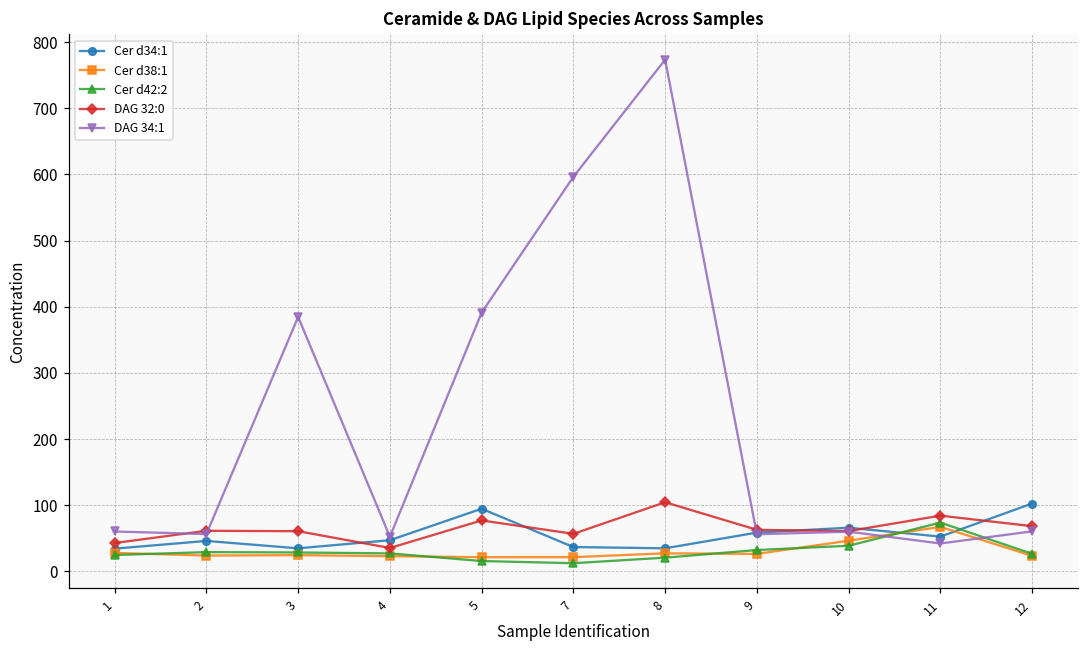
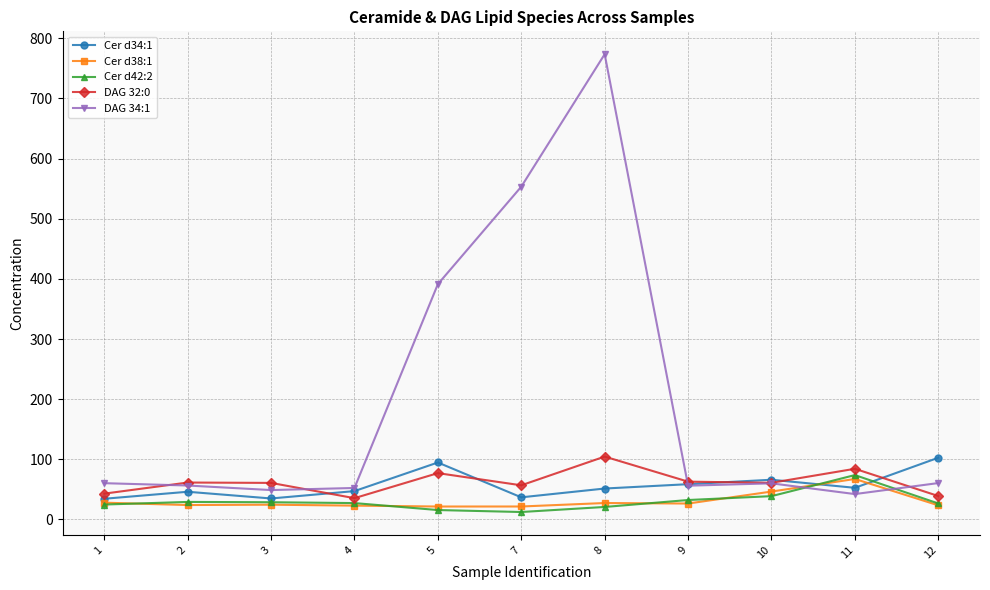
  {
    "Cer d34:1": {
      "1": 30,
      "2": 50,
      "3": 30,
      "4": 50,
      "5": 90,
      "7": 40,
-     "8": 30,
+     "8": 50,
      "10": 70,
      "11": 50,
      "12": 100
    },
    "Cer d38:1": {
      "2": 20,
      "5": 20,
      "7": 20,
      "8": 30,
      "9": 30,
      "10": 50,
      "11": 70
    },
    "Cer d42:2": {
      "2": 30,
      "5": 20,
      "7": 10,
      "8": 20,
      "9": 30,
      "10": 40,
      "11": 70
    },
    "DAG 32:0": {
      "1": 40,
      "2": 60,
      "3": 60,
      "4": 40,
      "5": 80,
      "7": 60,
      "8": 100,
      "9": 60,
      "11": 80,
-     "12": 70
+     "12": 40
    },
    "DAG 34:1": {
      "1": 60,
      "2": 60,
-     "3": 380,
+     "3": 50,
      "4": 50,
      "5": 390,
-     "7": 600,
+     "7": 550,
      "8": 770,
      "11": 40,
      "12": 60
    }
  }
